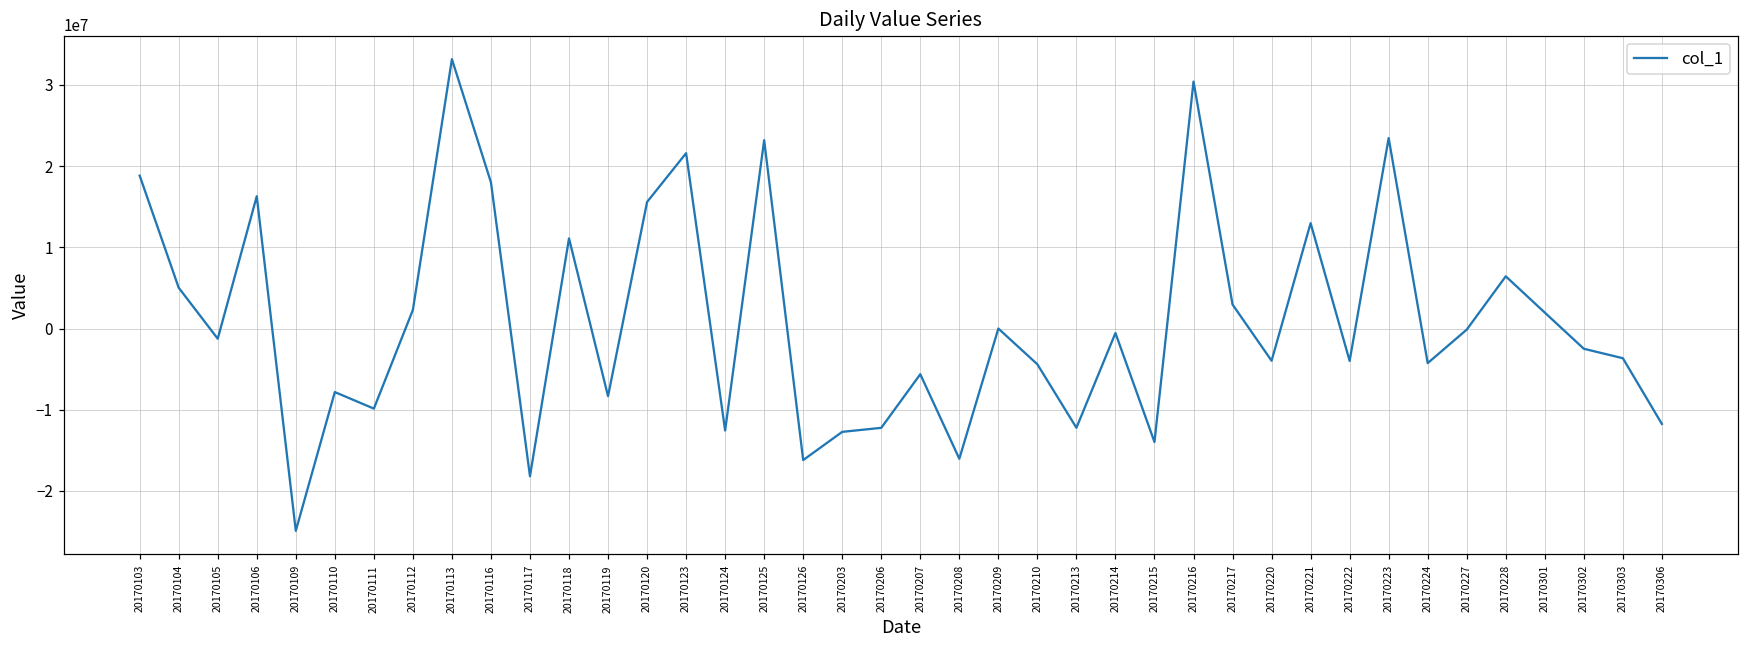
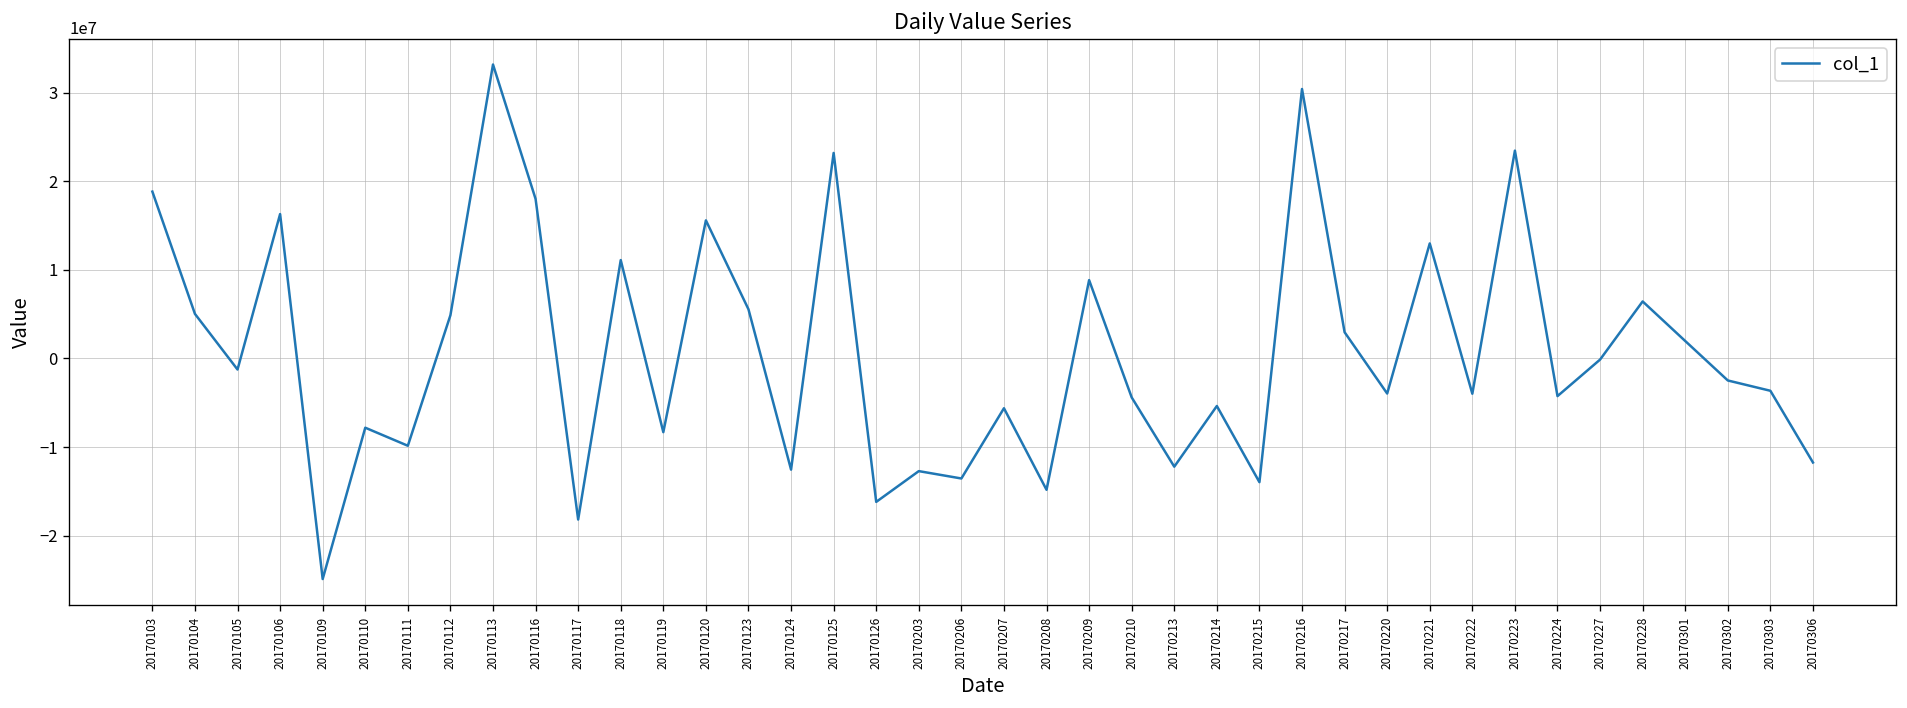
  {
    "20170103": 19000000,
    "20170104": 5000000,
    "20170105": -1000000,
    "20170106": 16000000,
    "20170109": -25000000,
    "20170110": -8000000,
    "20170111": -10000000,
-   "20170112": 2000000,
+   "20170112": 5000000,
    "20170113": 33000000,
    "20170116": 18000000,
    "20170117": -18000000,
    "20170118": 11000000,
    "20170119": -8000000,
    "20170120": 16000000,
-   "20170123": 22000000,
+   "20170123": 6000000,
    "20170124": -13000000,
    "20170125": 23000000,
    "20170126": -16000000,
    "20170203": -13000000,
-   "20170206": -12000000,
+   "20170206": -14000000,
    "20170207": -6000000,
-   "20170208": -16000000,
-   "20170209": 0,
+   "20170208": -15000000,
+   "20170209": 9000000,
    "20170210": -4000000,
    "20170213": -12000000,
-   "20170214": -1000000,
+   "20170214": -5000000,
    "20170215": -14000000,
    "20170216": 30000000,
    "20170217": 3000000,
    "20170220": -4000000,
    "20170221": 13000000,
    "20170222": -4000000,
    "20170223": 23000000,
    "20170224": -4000000,
    "20170227": 0,
    "20170228": 6000000,
    "20170301": 2000000,
    "20170302": -2000000,
    "20170303": -4000000,
    "20170306": -12000000
  }
